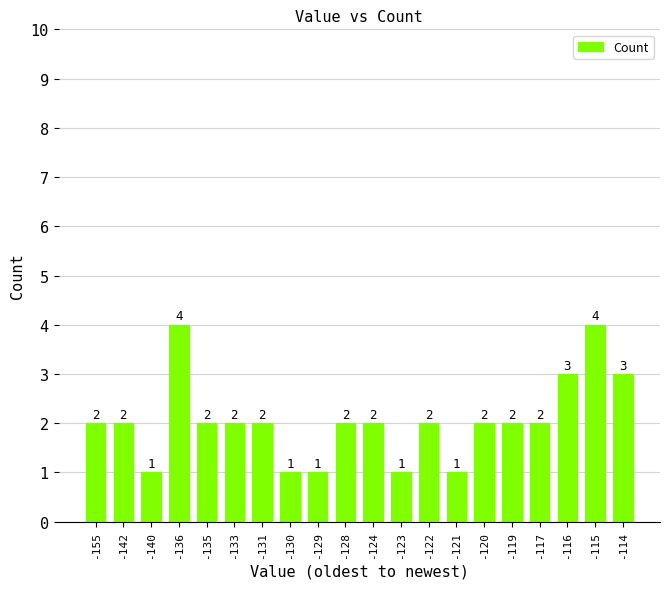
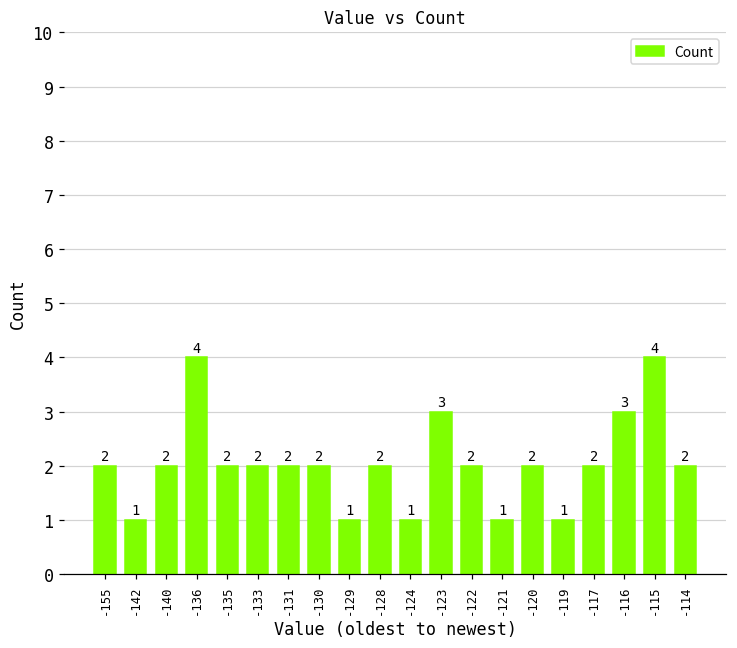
  {
    "-155": 2,
-   "-142": 2,
-   "-140": 1,
+   "-142": 1,
+   "-140": 2,
    "-136": 4,
    "-135": 2,
    "-133": 2,
    "-131": 2,
-   "-130": 1,
+   "-130": 2,
    "-129": 1,
    "-128": 2,
-   "-124": 2,
-   "-123": 1,
+   "-124": 1,
+   "-123": 3,
    "-122": 2,
    "-121": 1,
    "-120": 2,
-   "-119": 2,
+   "-119": 1,
    "-117": 2,
    "-116": 3,
    "-115": 4,
-   "-114": 3
+   "-114": 2
  }
